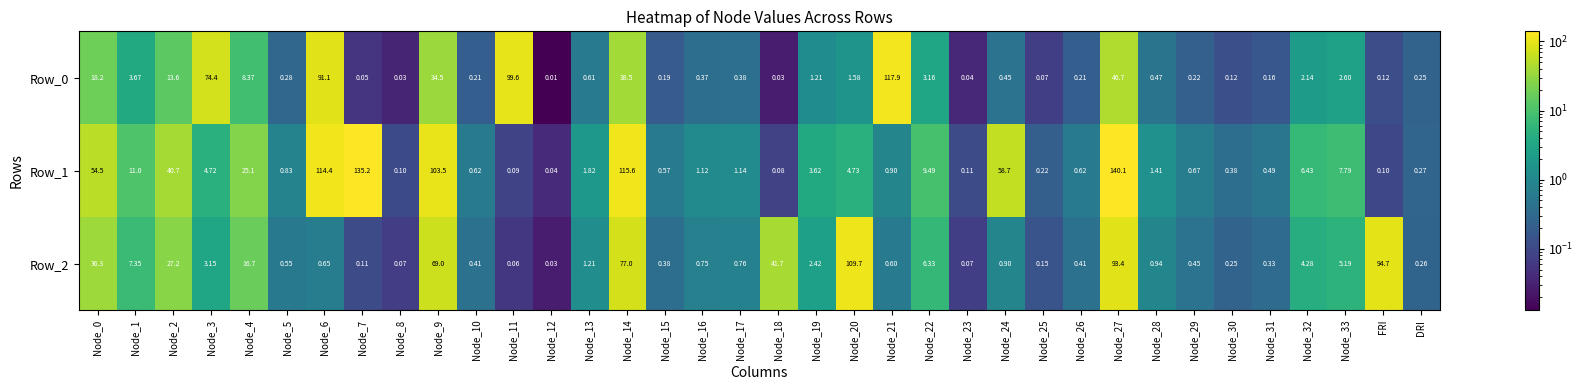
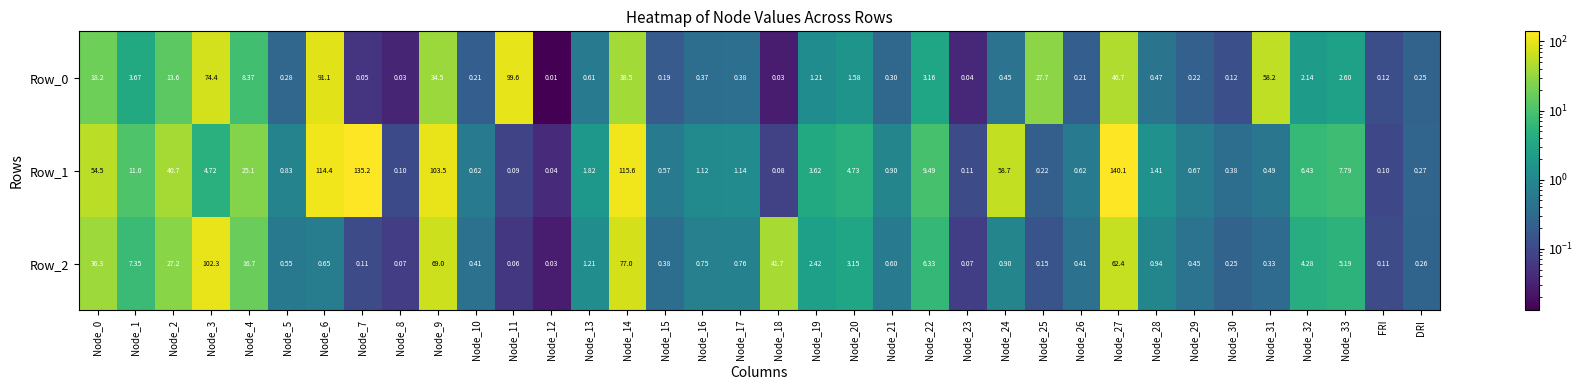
  {
    "Row_0": {
      "Node_0": 18.2,
      "Node_1": 3.67,
      "Node_2": 13.6,
      "Node_3": 74.4,
      "Node_4": 8.37,
      "Node_5": 0.28,
      "Node_6": 91.1,
      "Node_7": 0.05,
      "Node_8": 0.03,
      "Node_9": 34.5,
      "Node_10": 0.21,
      "Node_11": 99.6,
      "Node_12": 0.01,
      "Node_13": 0.61,
      "Node_14": 38.5,
      "Node_15": 0.19,
      "Node_16": 0.37,
      "Node_17": 0.38,
      "Node_18": 0.03,
      "Node_19": 1.21,
      "Node_20": 1.58,
-     "Node_21": 117.9,
+     "Node_21": 0.30,
      "Node_22": 3.16,
      "Node_23": 0.04,
      "Node_24": 0.45,
-     "Node_25": 0.07,
+     "Node_25": 27.7,
      "Node_26": 0.21,
      "Node_27": 46.7,
      "Node_28": 0.47,
      "Node_29": 0.22,
      "Node_30": 0.12,
-     "Node_31": 0.16,
+     "Node_31": 58.2,
      "Node_32": 2.14,
      "Node_33": 2.60,
      "FRI": 0.12,
      "DRI": 0.25
    },
    "Row_1": {
      "Node_0": 54.5,
      "Node_1": 11.0,
      "Node_2": 40.7,
      "Node_3": 4.72,
      "Node_4": 25.1,
      "Node_5": 0.83,
      "Node_6": 114.4,
      "Node_7": 135.2,
      "Node_8": 0.10,
      "Node_9": 103.5,
      "Node_10": 0.62,
      "Node_11": 0.09,
      "Node_12": 0.04,
      "Node_13": 1.82,
      "Node_14": 115.6,
      "Node_15": 0.57,
      "Node_16": 1.12,
      "Node_17": 1.14,
      "Node_18": 0.08,
      "Node_19": 3.62,
      "Node_20": 4.73,
      "Node_21": 0.90,
      "Node_22": 9.49,
      "Node_23": 0.11,
      "Node_24": 58.7,
      "Node_25": 0.22,
      "Node_26": 0.62,
      "Node_27": 140.1,
      "Node_28": 1.41,
      "Node_29": 0.67,
      "Node_30": 0.38,
      "Node_31": 0.49,
      "Node_32": 6.43,
      "Node_33": 7.79,
      "FRI": 0.10,
      "DRI": 0.27
    },
    "Row_2": {
      "Node_0": 36.3,
      "Node_1": 7.35,
      "Node_2": 27.2,
-     "Node_3": 3.15,
+     "Node_3": 102.3,
      "Node_4": 16.7,
      "Node_5": 0.55,
      "Node_6": 0.65,
      "Node_7": 0.11,
      "Node_8": 0.07,
      "Node_9": 69.0,
      "Node_10": 0.41,
      "Node_11": 0.06,
      "Node_12": 0.03,
      "Node_13": 1.21,
      "Node_14": 77.0,
      "Node_15": 0.38,
      "Node_16": 0.75,
      "Node_17": 0.76,
      "Node_18": 41.7,
      "Node_19": 2.42,
-     "Node_20": 109.7,
+     "Node_20": 3.15,
      "Node_21": 0.60,
      "Node_22": 6.33,
      "Node_23": 0.07,
      "Node_24": 0.90,
      "Node_25": 0.15,
      "Node_26": 0.41,
-     "Node_27": 93.4,
+     "Node_27": 62.4,
      "Node_28": 0.94,
      "Node_29": 0.45,
      "Node_30": 0.25,
      "Node_31": 0.33,
      "Node_32": 4.28,
      "Node_33": 5.19,
-     "FRI": 94.7,
+     "FRI": 0.11,
      "DRI": 0.26
    }
  }
